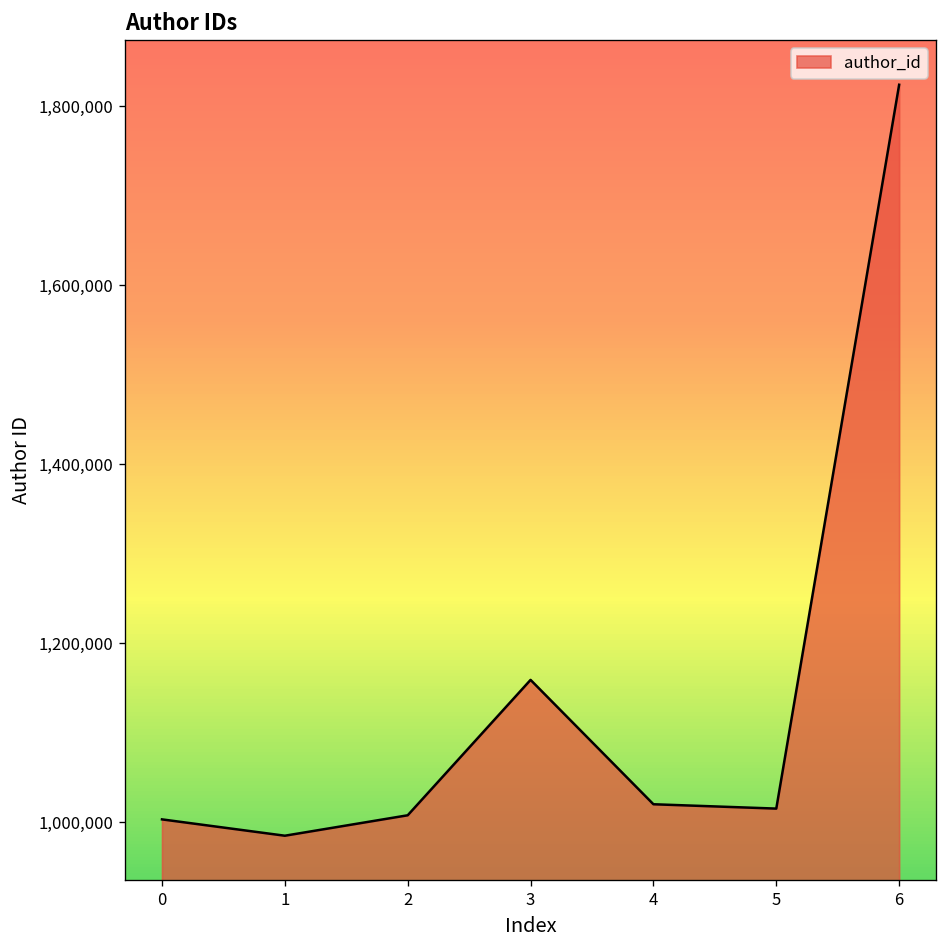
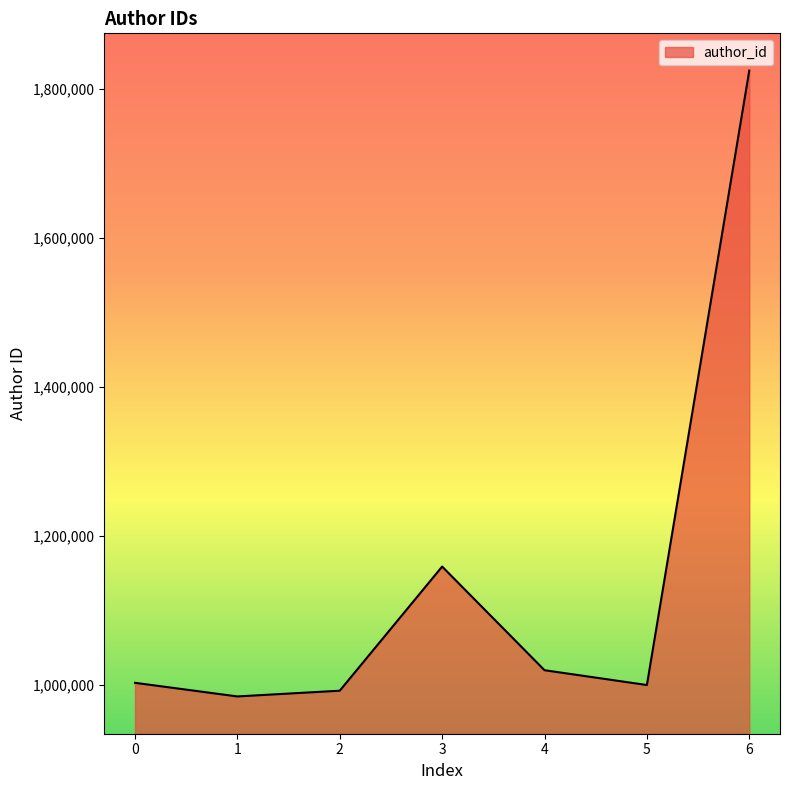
  {
    "0": "1,000,000",
    "1": "980,000",
-   "2": "1,010,000",
+   "2": "990,000",
    "3": "1,160,000",
    "4": "1,020,000",
-   "5": "1,020,000",
+   "5": "1,000,000",
    "6": "1,820,000"
  }
